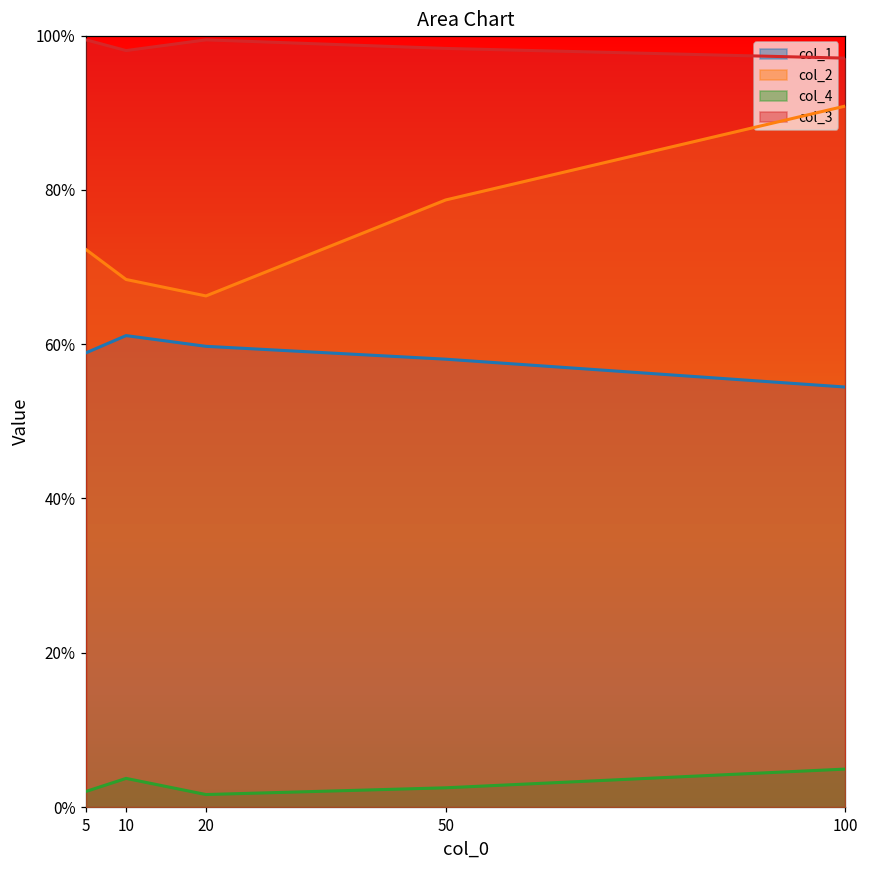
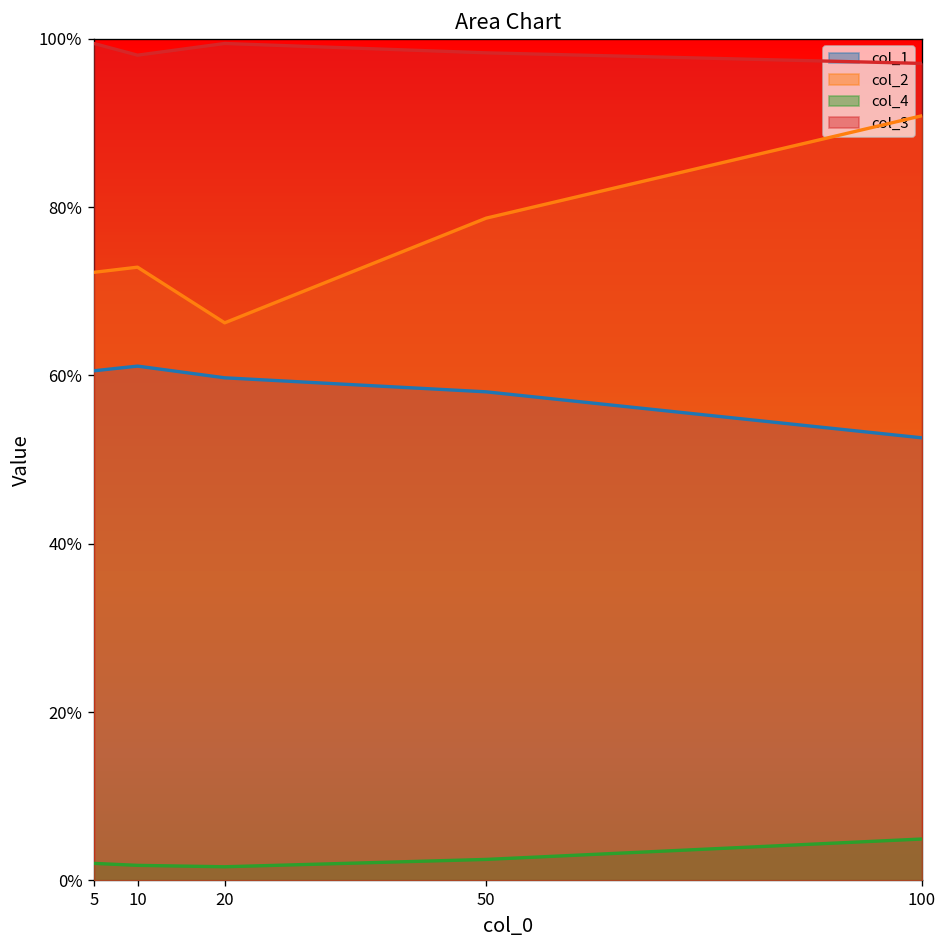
  {
    "col_1": {
-     "5": "59%",
+     "5": "61%",
      "10": "61%",
      "20": "60%",
      "50": "58%",
-     "100": "54%"
+     "100": "53%"
    },
    "col_2": {
      "5": "72%",
-     "10": "68%",
+     "10": "73%",
      "20": "66%",
      "50": "79%",
      "100": "91%"
    },
    "col_4": {
      "5": "2%",
-     "10": "4%",
+     "10": "2%",
      "20": "2%",
      "50": "3%",
      "100": "5%"
    },
    "col_3": {
      "5": "99%",
      "10": "98%",
      "20": "99%",
      "50": "98%",
      "100": "97%"
    }
  }
